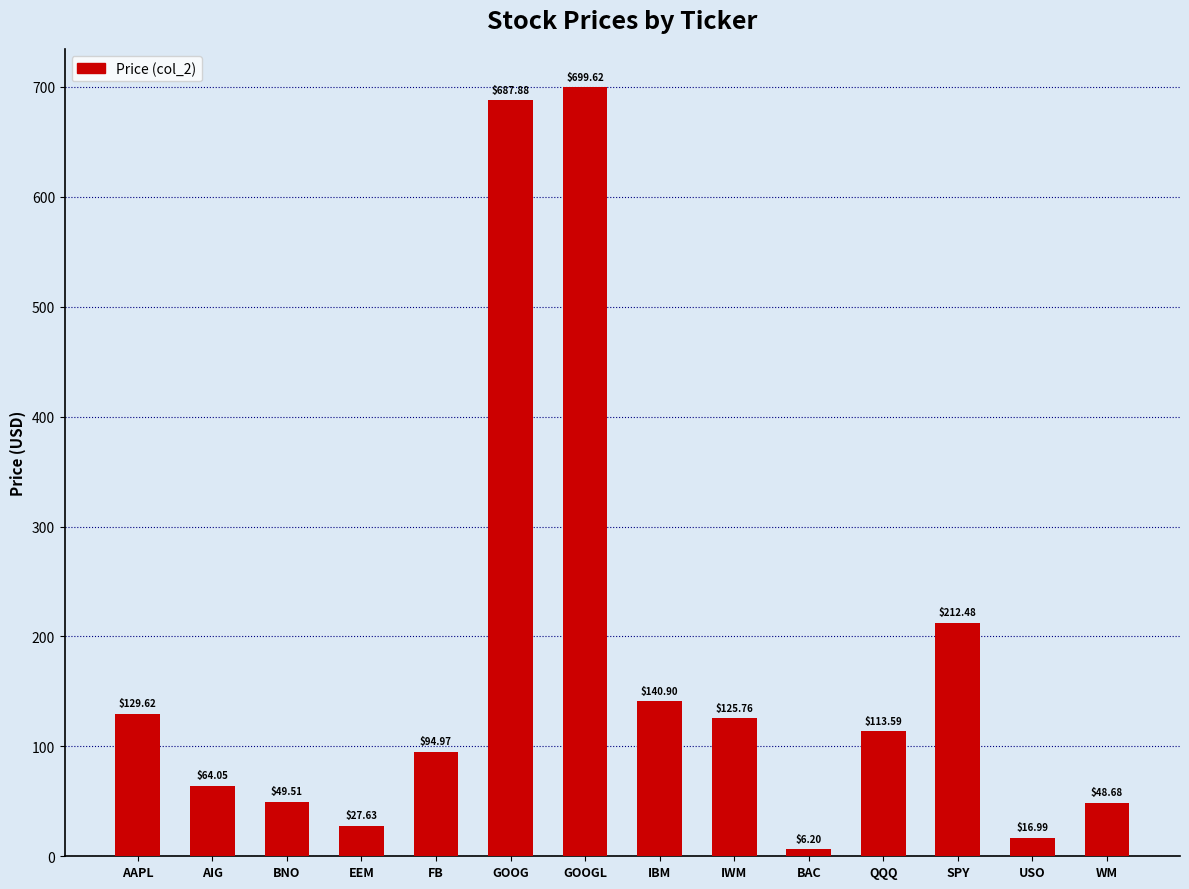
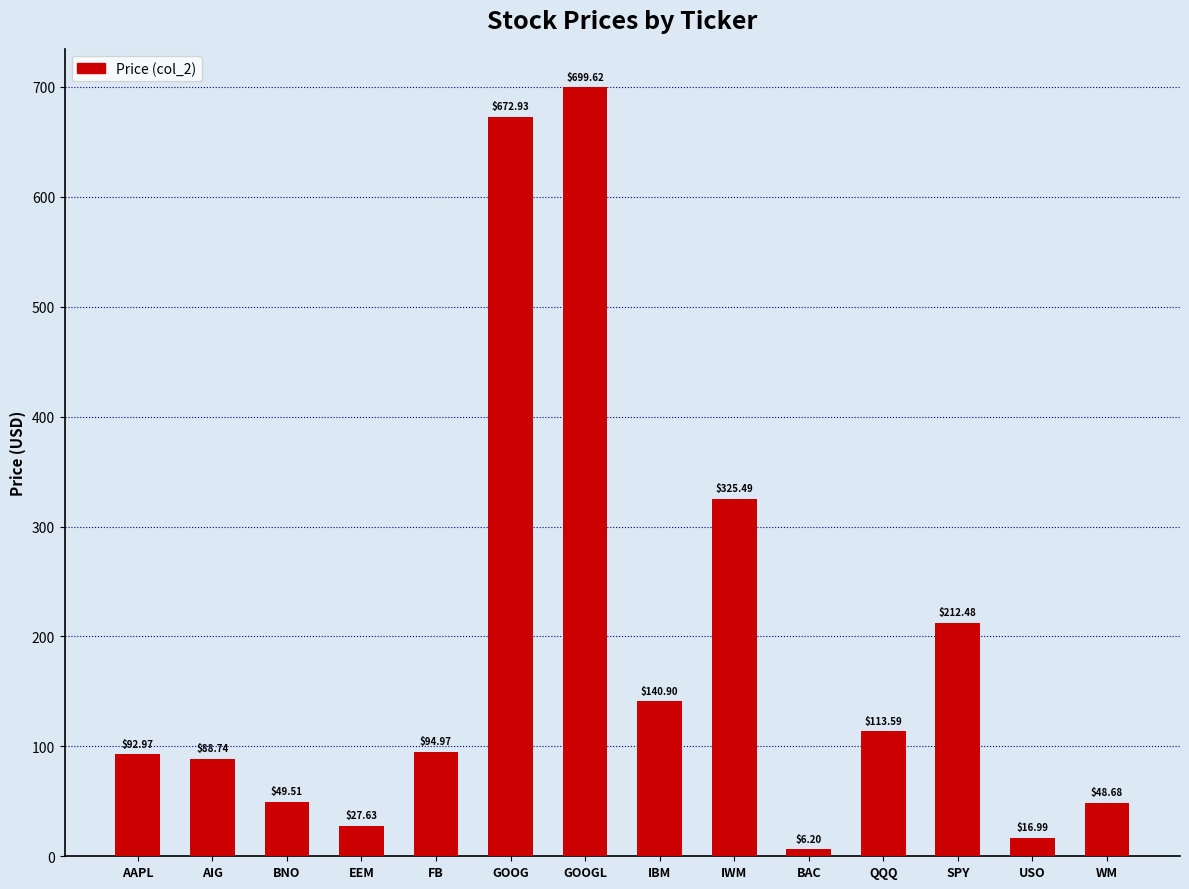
  {
-   "AAPL": "$129.62",
-   "AIG": "$64.05",
+   "AAPL": "$92.97",
+   "AIG": "$88.74",
    "BNO": "$49.51",
    "EEM": "$27.63",
    "FB": "$94.97",
-   "GOOG": "$687.88",
+   "GOOG": "$672.93",
    "GOOGL": "$699.62",
    "IBM": "$140.90",
-   "IWM": "$125.76",
+   "IWM": "$325.49",
    "BAC": "$6.20",
    "QQQ": "$113.59",
    "SPY": "$212.48",
    "USO": "$16.99",
    "WM": "$48.68"
  }
